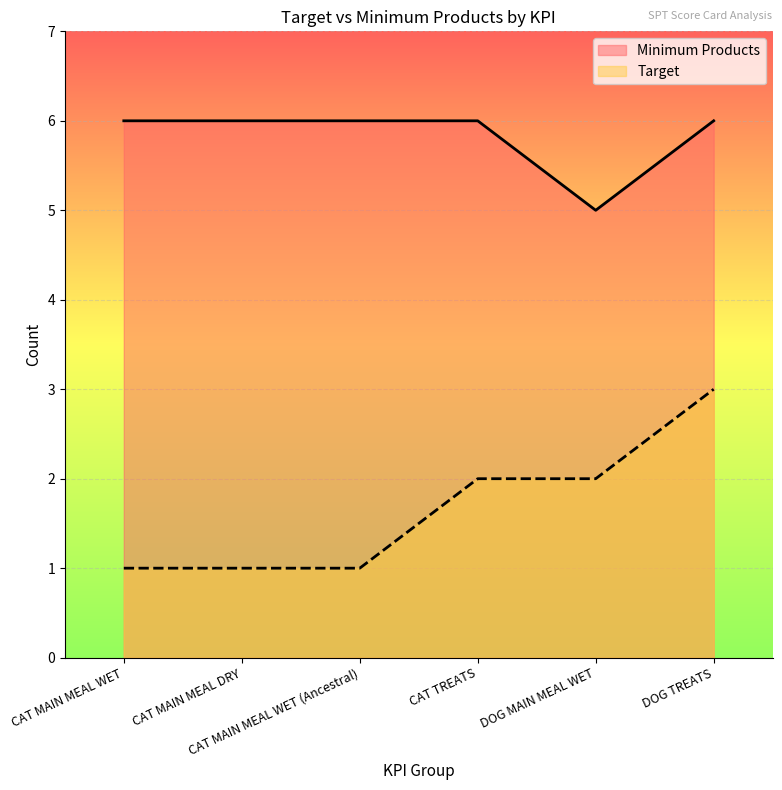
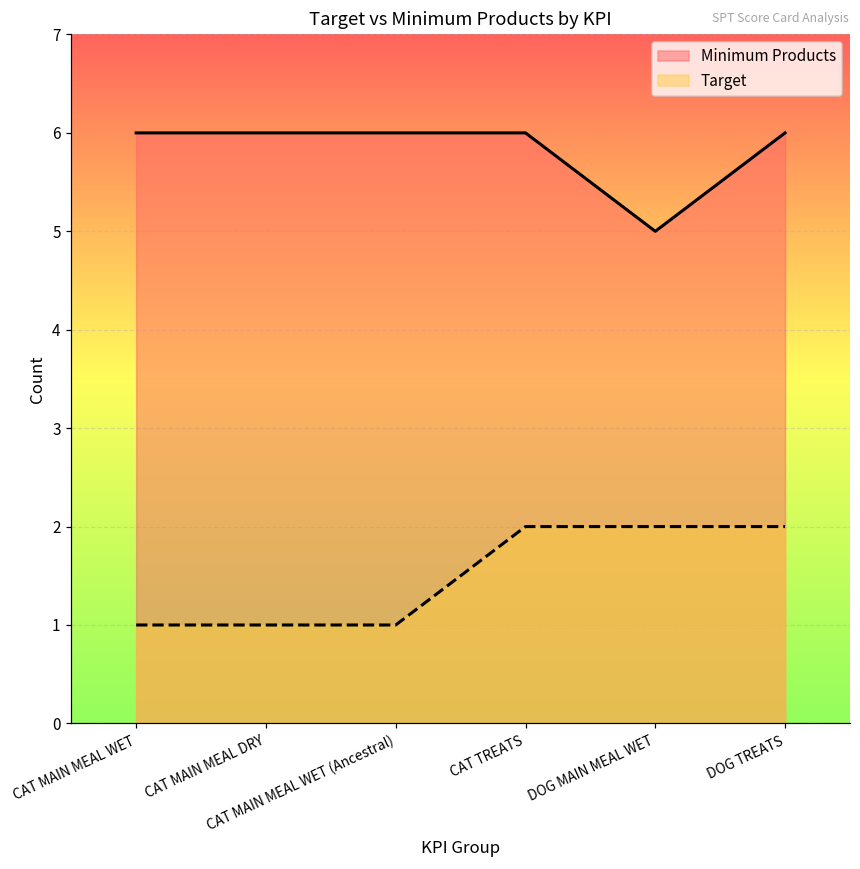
  {
    "Minimum Products": {
      "CAT MAIN MEAL WET": 6,
      "CAT MAIN MEAL DRY": 6,
      "CAT MAIN MEAL WET (Ancestral)": 6,
      "CAT TREATS": 6,
      "DOG MAIN MEAL WET": 5,
      "DOG TREATS": 6
    },
    "Target": {
      "CAT MAIN MEAL WET": 1,
      "CAT MAIN MEAL DRY": 1,
      "CAT MAIN MEAL WET (Ancestral)": 1,
      "CAT TREATS": 2,
      "DOG MAIN MEAL WET": 2,
-     "DOG TREATS": 3
+     "DOG TREATS": 2
    }
  }
